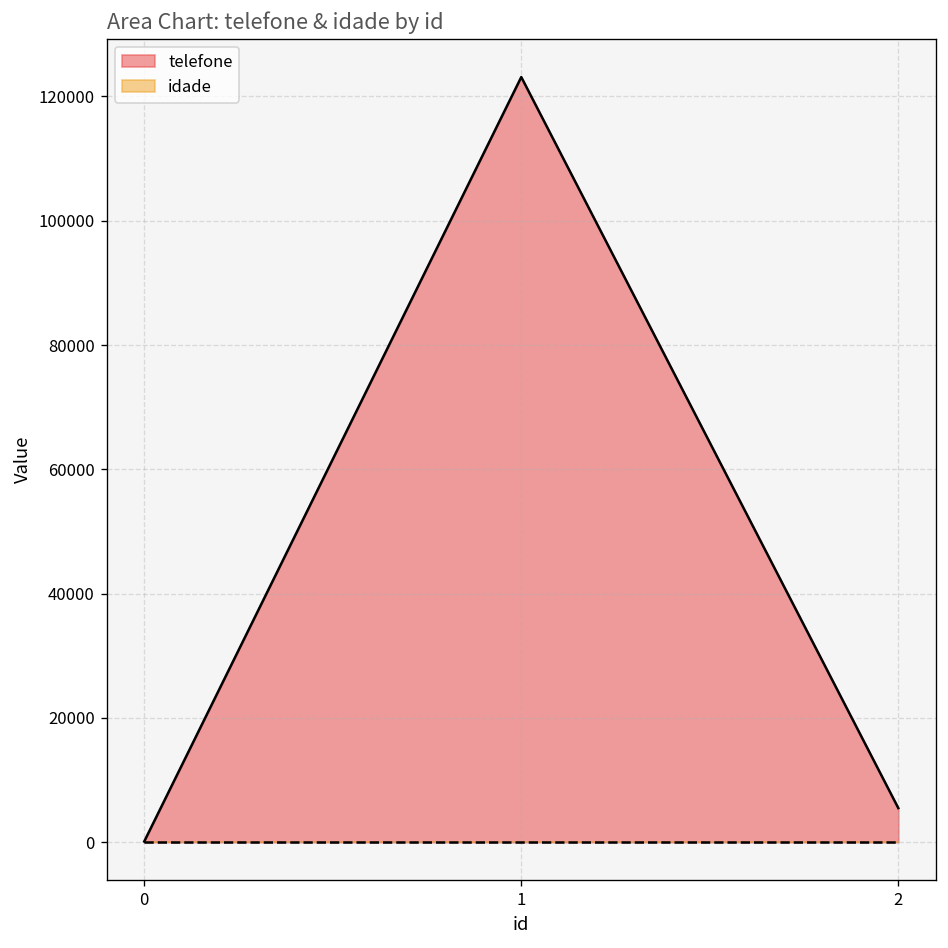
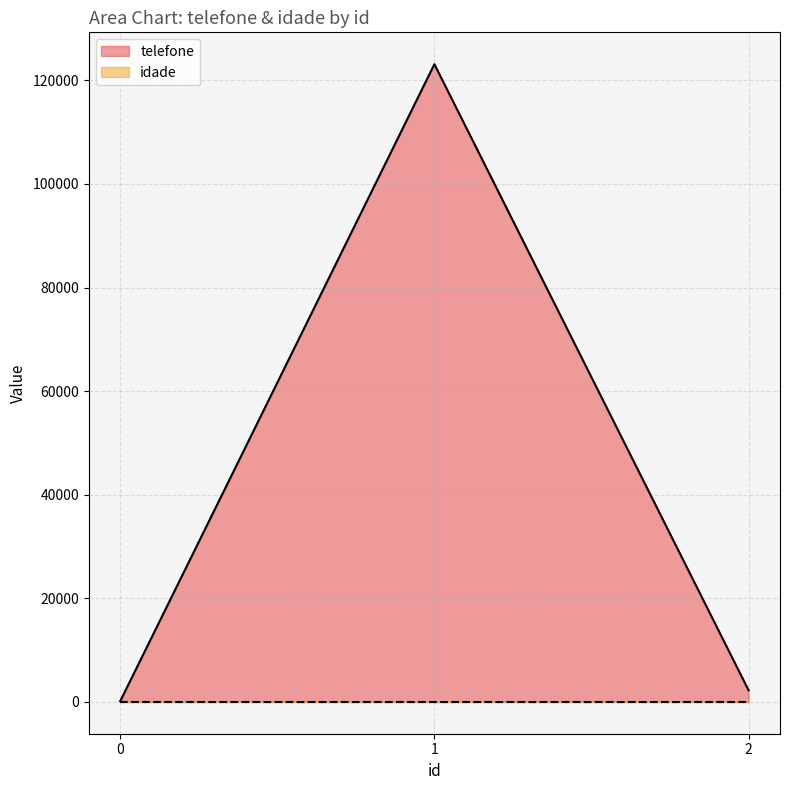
  {
    "telefone": {
      "1": 123000,
-     "2": 5000
+     "2": 2000
    },
    "idade": {
      "1": 0,
      "2": 0
    }
  }
